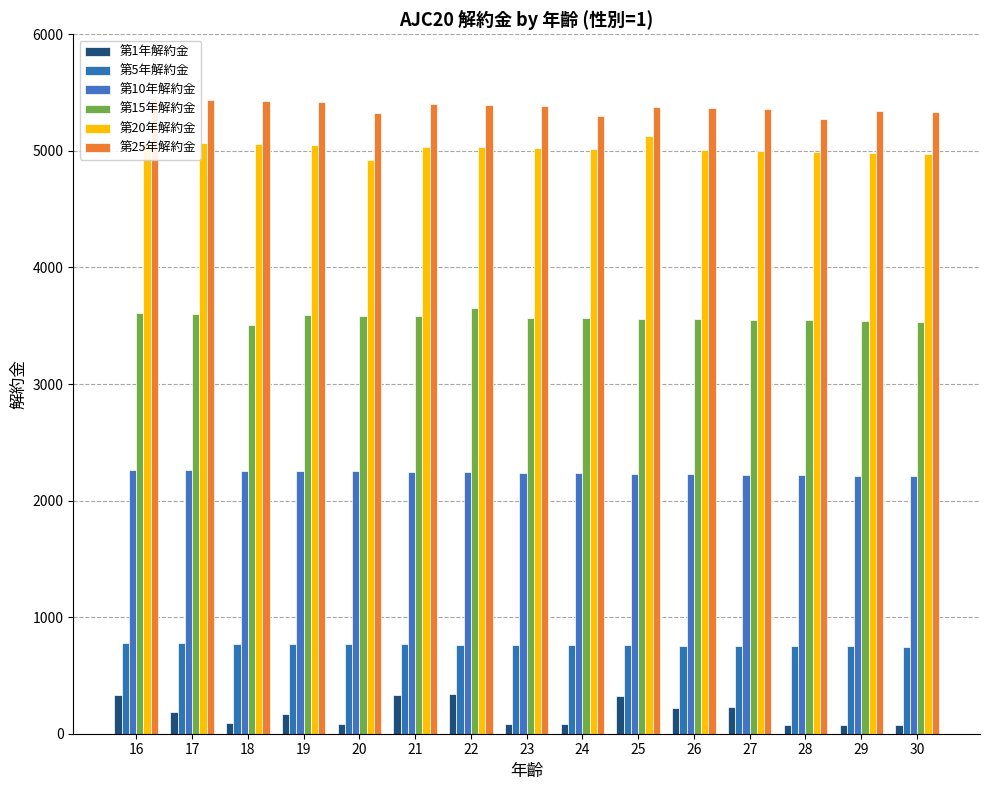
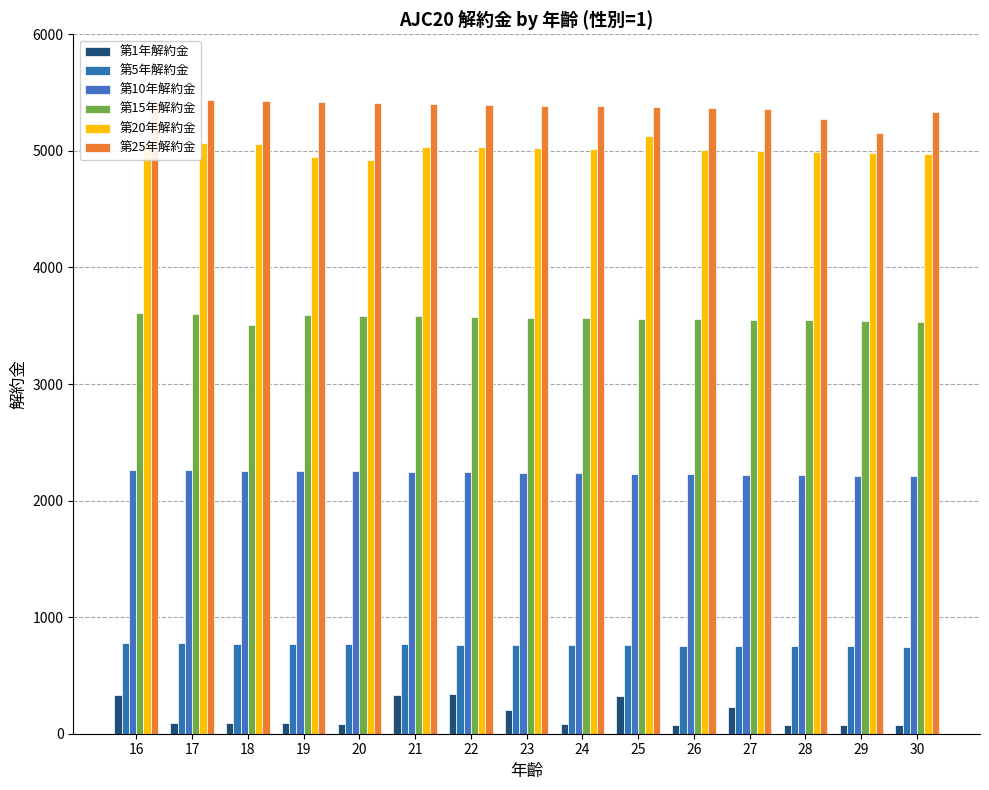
  {
    "第1年解約金": {
      "16": 340,
-     "17": 190,
+     "17": 90,
      "18": 90,
-     "19": 170,
+     "19": 90,
      "20": 90,
      "21": 330,
      "22": 340,
-     "23": 80,
+     "23": 210,
      "24": 80,
      "25": 320,
-     "26": 220,
+     "26": 80,
      "27": 230,
      "28": 80,
      "29": 70,
      "30": 70
    },
    "第15年解約金": {
      "16": 3610,
      "17": 3600,
      "18": 3510,
      "19": 3590,
      "20": 3590,
      "21": 3580,
-     "22": 3650,
+     "22": 3580,
      "23": 3570,
      "24": 3570,
      "25": 3560,
      "26": 3560,
      "27": 3550,
      "28": 3550,
      "29": 3540,
      "30": 3530
    },
    "第20年解約金": {
      "17": 5060,
      "18": 5060,
-     "19": 5050,
+     "19": 4950,
      "20": 4930,
      "21": 5040,
      "22": 5030,
      "23": 5020,
      "24": 5020,
      "25": 5130,
      "26": 5000,
      "27": 5000,
      "28": 4990,
      "29": 4980,
      "30": 4980
    },
    "第25年解約金": {
      "17": 5440,
      "18": 5430,
      "19": 5420,
-     "20": 5320,
+     "20": 5410,
      "21": 5410,
      "22": 5400,
      "23": 5390,
-     "24": 5300,
+     "24": 5380,
      "25": 5370,
      "26": 5370,
      "27": 5360,
      "28": 5270,
-     "29": 5340,
+     "29": 5160,
      "30": 5330
    }
  }
